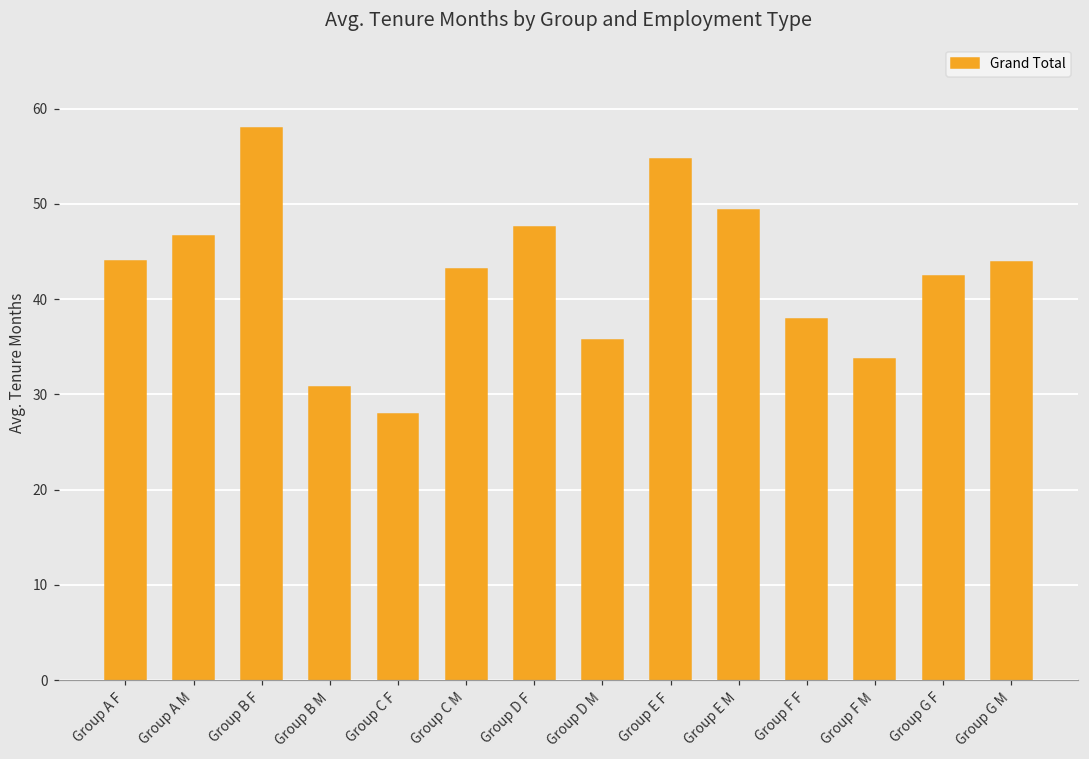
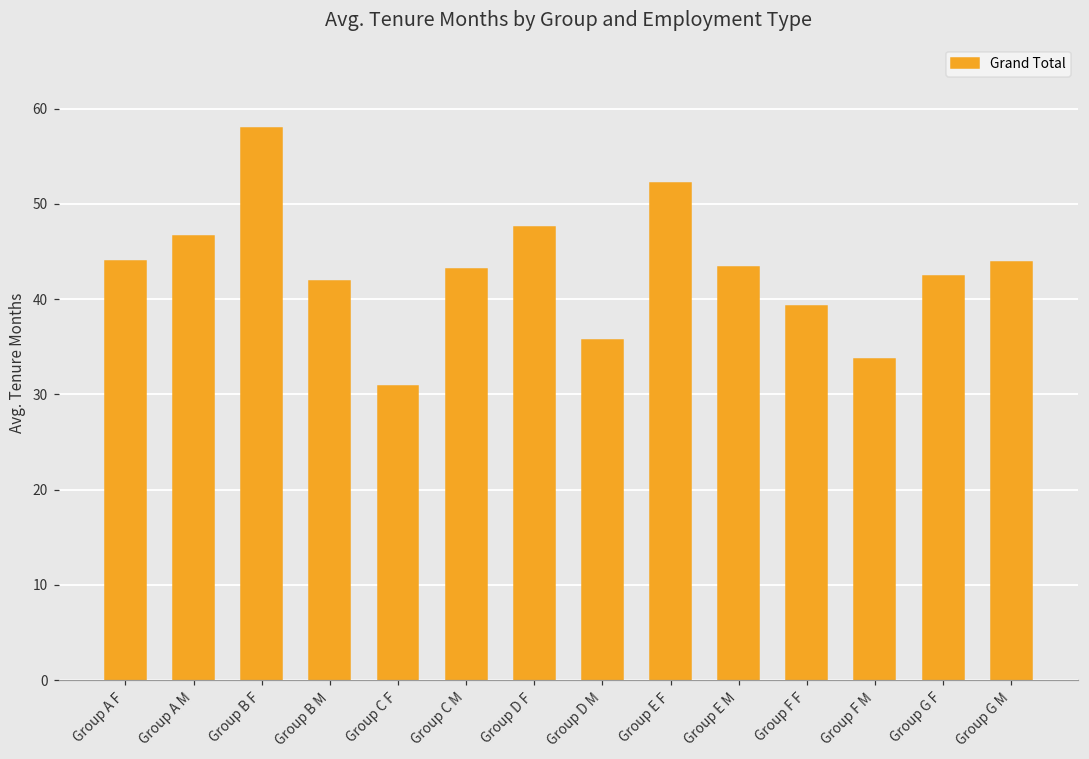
  {
    "Group A F": 44,
    "Group A M": 47,
    "Group B F": 58,
-   "Group B M": 31,
-   "Group C F": 28,
+   "Group B M": 42,
+   "Group C F": 31,
    "Group C M": 43,
    "Group D F": 48,
    "Group D M": 36,
-   "Group E F": 55,
-   "Group E M": 49,
-   "Group F F": 38,
+   "Group E F": 52,
+   "Group E M": 43,
+   "Group F F": 39,
    "Group F M": 34,
    "Group G F": 42,
    "Group G M": 44
  }
